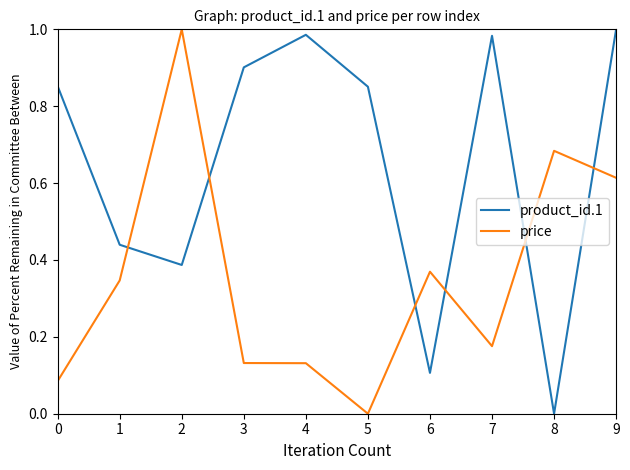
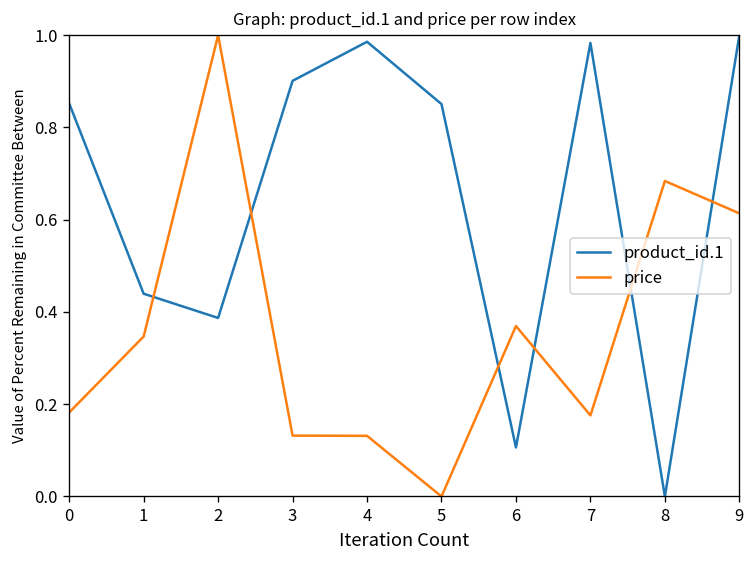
  {
    "product_id.1": {
      "0": 0.85,
      "1": 0.44,
      "2": 0.39,
      "3": 0.90,
      "4": 0.99,
      "5": 0.85,
      "6": 0.11,
      "7": 0.98,
      "8": 0.00,
      "9": 1.00
    },
    "price": {
-     "0": 0.08,
+     "0": 0.18,
      "1": 0.35,
      "2": 1.00,
      "3": 0.13,
      "4": 0.13,
      "5": 0.00,
      "6": 0.37,
      "7": 0.18,
      "8": 0.68,
      "9": 0.61
    }
  }
